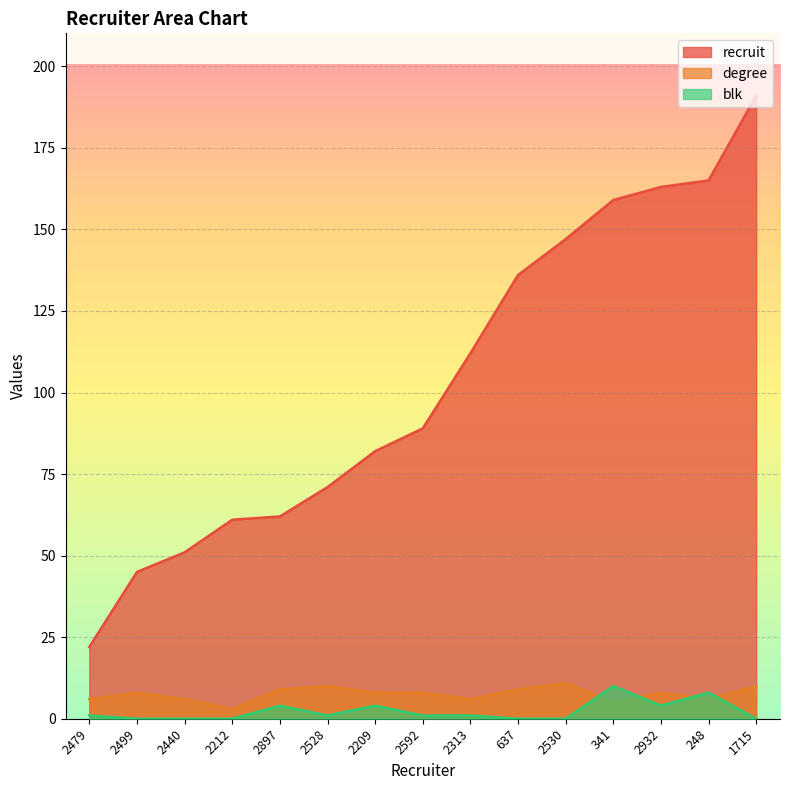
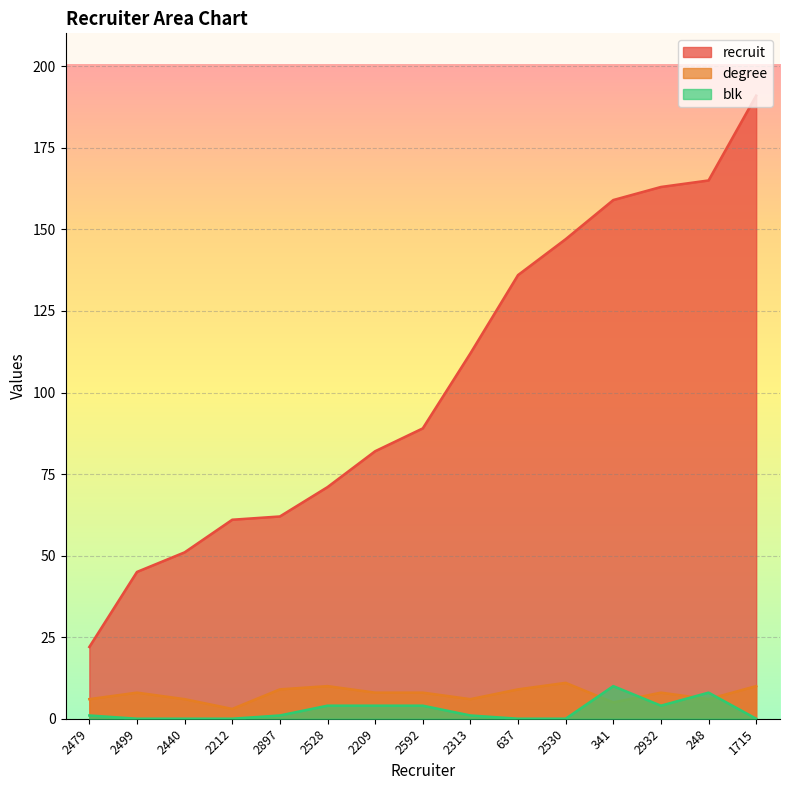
  {
    "blk": {
      "2479": 1,
      "2499": 0,
      "2440": 0,
      "2212": 0,
-     "2897": 4,
-     "2528": 1,
+     "2897": 1,
+     "2528": 4,
      "2209": 4,
-     "2592": 1,
+     "2592": 4,
      "2313": 1,
      "637": 0,
      "2530": 0,
      "341": 10,
      "2932": 4,
      "248": 8,
      "1715": 0
    }
  }
